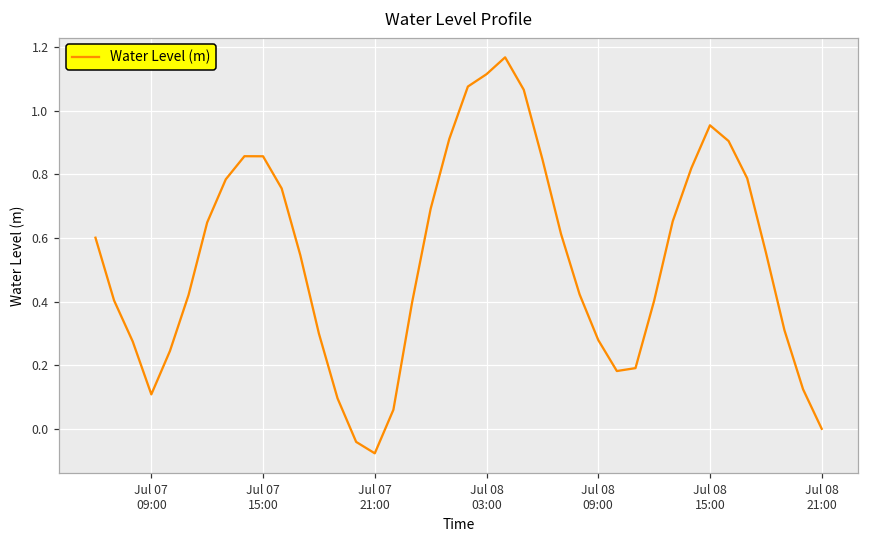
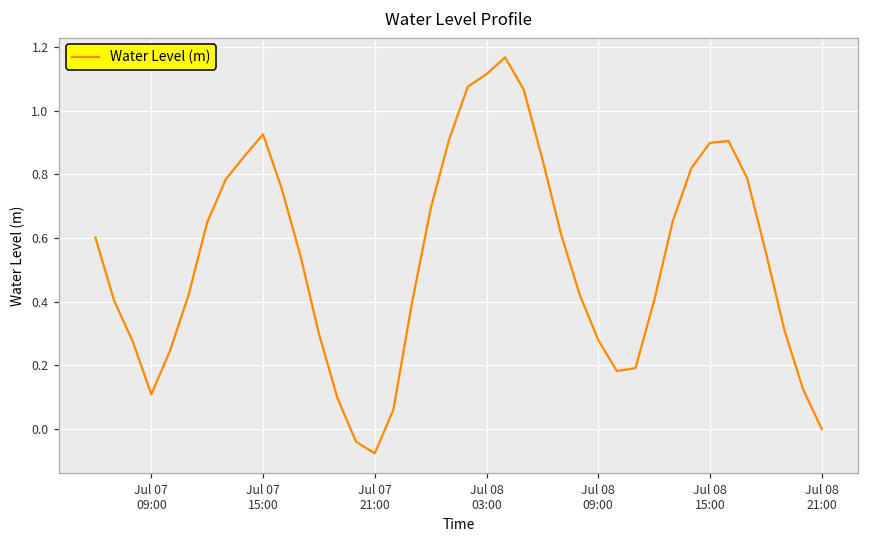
  {
    "Jul 07 09:00": 0.11,
-   "Jul 07 15:00": 0.86,
+   "Jul 07 15:00": 0.93,
    "Jul 07 21:00": -0.08,
    "Jul 08 03:00": 1.11,
    "Jul 08 09:00": 0.28,
-   "Jul 08 15:00": 0.95,
+   "Jul 08 15:00": 0.90,
    "Jul 08 21:00": 0.00
  }
